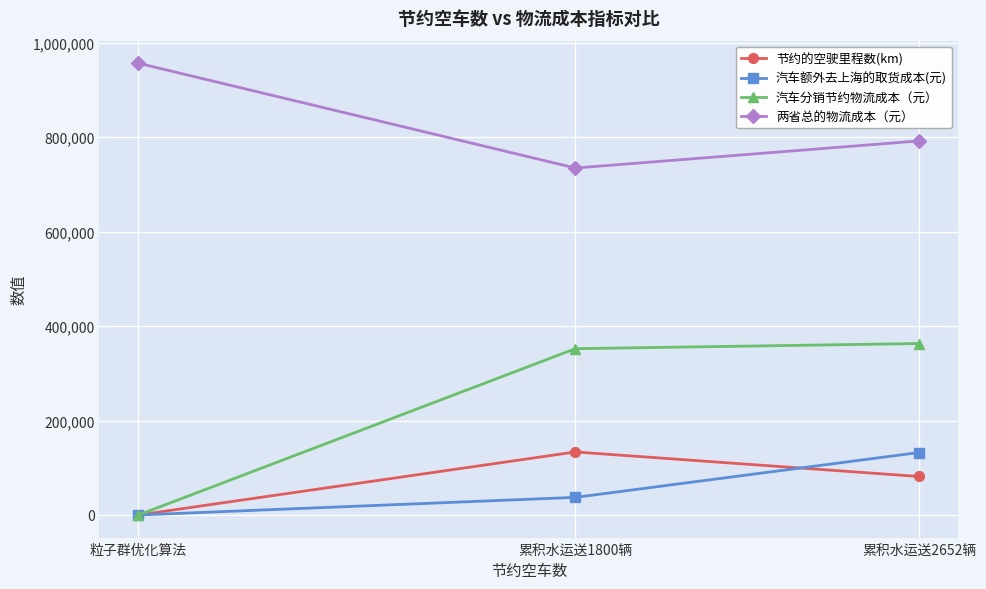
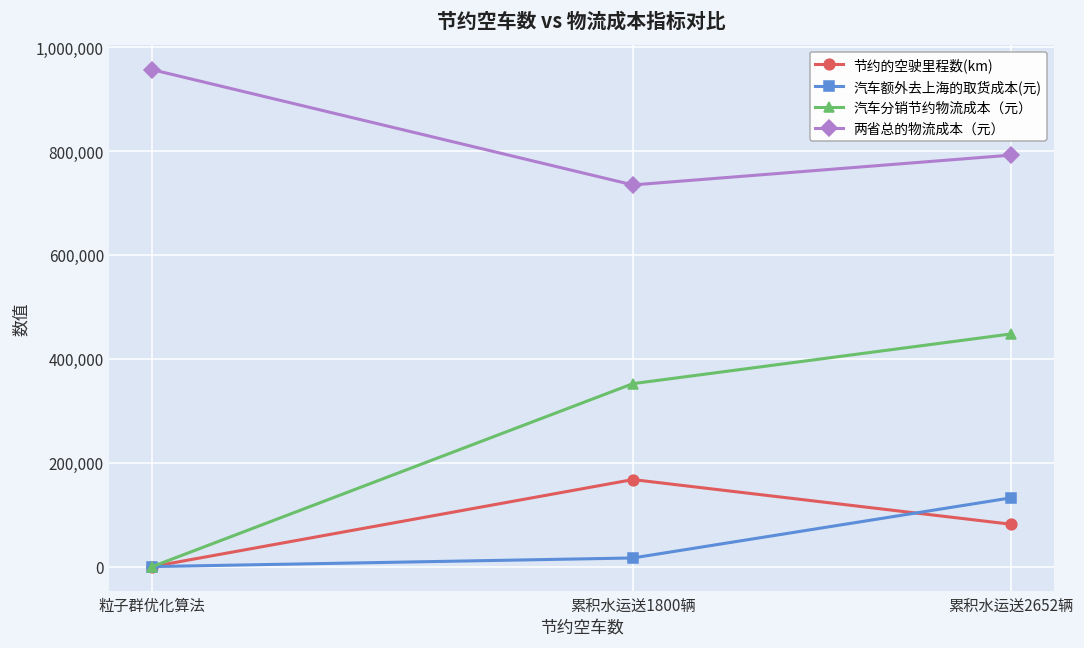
  {
    "节约的空驶里程数(km)": {
-     "累积水运送1800辆": "130,000",
+     "累积水运送1800辆": "170,000",
      "累积水运送2652辆": "80,000"
    },
    "汽车额外去上海的取货成本(元)": {
-     "累积水运送1800辆": "40,000",
+     "累积水运送1800辆": "20,000",
      "累积水运送2652辆": "130,000"
    },
    "汽车分销节约物流成本（元）": {
      "累积水运送1800辆": "350,000",
-     "累积水运送2652辆": "360,000"
+     "累积水运送2652辆": "450,000"
    },
    "两省总的物流成本（元）": {
      "粒子群优化算法": "960,000",
      "累积水运送1800辆": "730,000",
      "累积水运送2652辆": "790,000"
    }
  }
